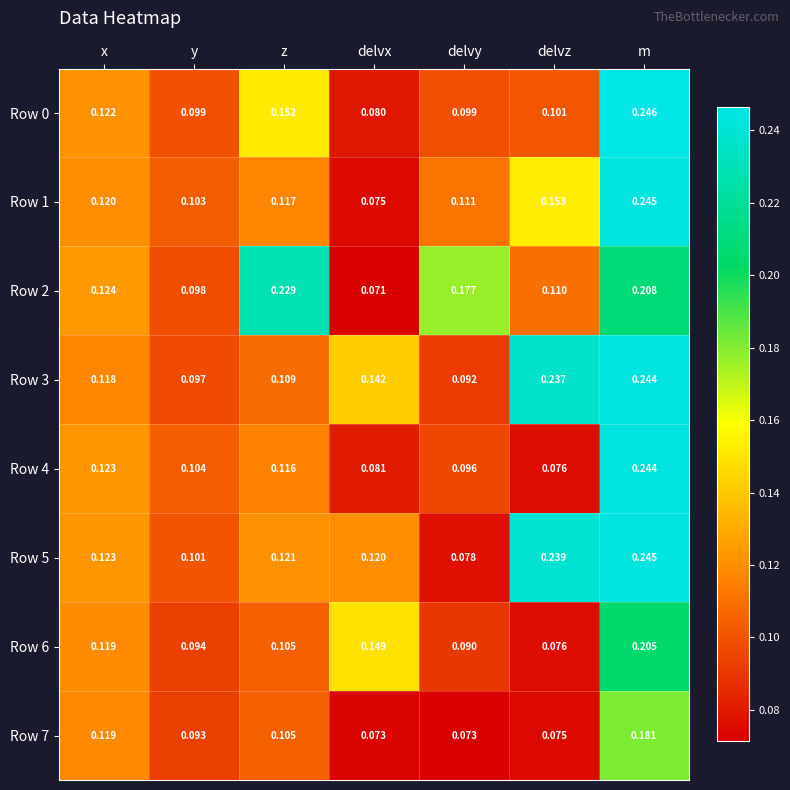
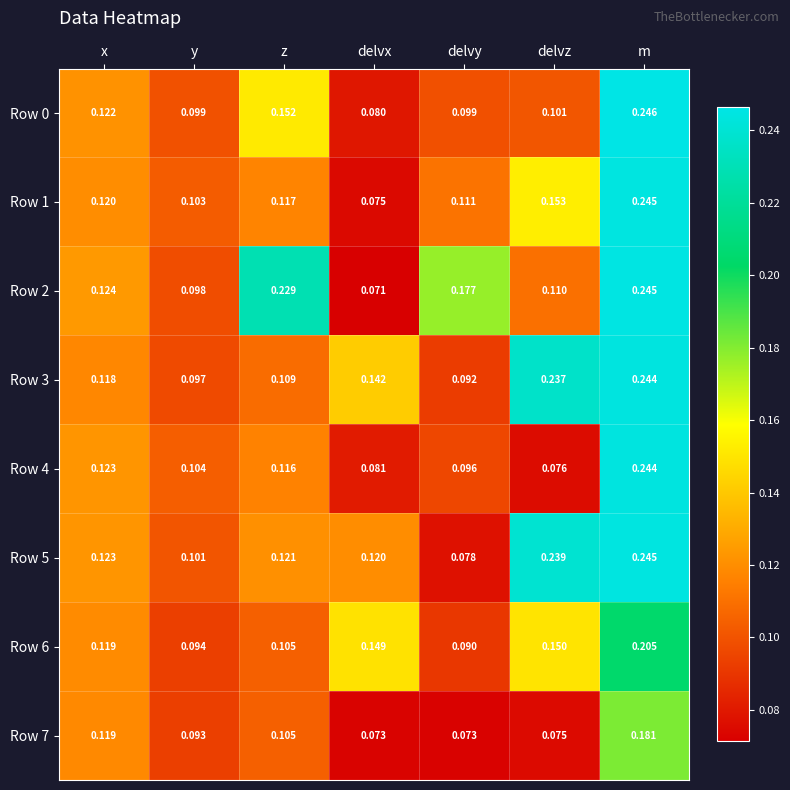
  {
    "Row 0": {
      "x": 0.122,
      "y": 0.099,
      "z": 0.152,
      "delvx": 0.080,
      "delvy": 0.099,
      "delvz": 0.101,
      "m": 0.246
    },
    "Row 1": {
      "x": 0.120,
      "y": 0.103,
      "z": 0.117,
      "delvx": 0.075,
      "delvy": 0.111,
      "delvz": 0.153,
      "m": 0.245
    },
    "Row 2": {
      "x": 0.124,
      "y": 0.098,
      "z": 0.229,
      "delvx": 0.071,
      "delvy": 0.177,
      "delvz": 0.110,
-     "m": 0.208
+     "m": 0.245
    },
    "Row 3": {
      "x": 0.118,
      "y": 0.097,
      "z": 0.109,
      "delvx": 0.142,
      "delvy": 0.092,
      "delvz": 0.237,
      "m": 0.244
    },
    "Row 4": {
      "x": 0.123,
      "y": 0.104,
      "z": 0.116,
      "delvx": 0.081,
      "delvy": 0.096,
      "delvz": 0.076,
      "m": 0.244
    },
    "Row 5": {
      "x": 0.123,
      "y": 0.101,
      "z": 0.121,
      "delvx": 0.120,
      "delvy": 0.078,
      "delvz": 0.239,
      "m": 0.245
    },
    "Row 6": {
      "x": 0.119,
      "y": 0.094,
      "z": 0.105,
      "delvx": 0.149,
      "delvy": 0.090,
-     "delvz": 0.076,
+     "delvz": 0.150,
      "m": 0.205
    },
    "Row 7": {
      "x": 0.119,
      "y": 0.093,
      "z": 0.105,
      "delvx": 0.073,
      "delvy": 0.073,
      "delvz": 0.075,
      "m": 0.181
    }
  }
